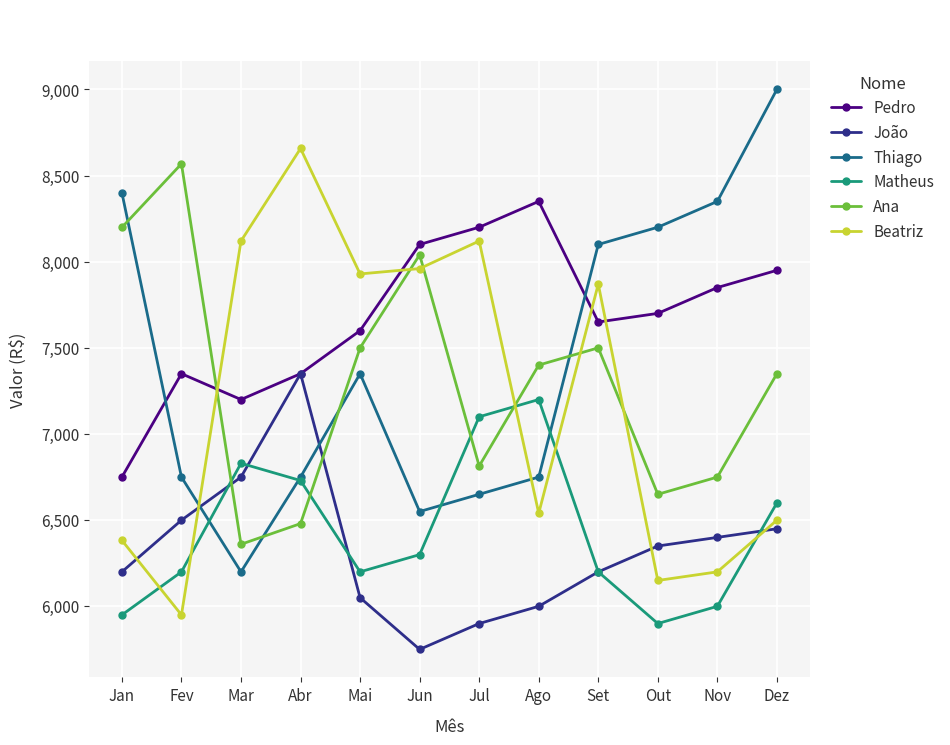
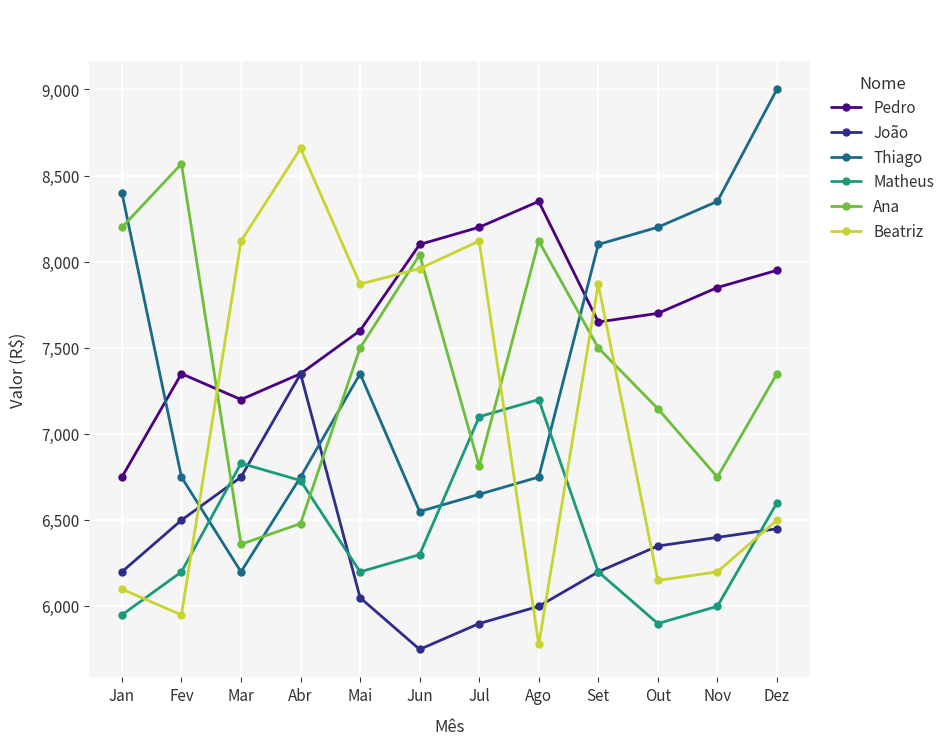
  {
    "Ana": {
      "Jan": "8,200",
      "Fev": "8,570",
      "Mar": "6,360",
      "Abr": "6,480",
      "Mai": "7,500",
      "Jun": "8,040",
      "Jul": "6,810",
-     "Ago": "7,400",
+     "Ago": "8,120",
      "Set": "7,500",
-     "Out": "6,650",
+     "Out": "7,150",
      "Nov": "6,750",
      "Dez": "7,350"
    },
    "Beatriz": {
-     "Jan": "6,380",
+     "Jan": "6,100",
      "Fev": "5,950",
      "Mar": "8,120",
      "Abr": "8,660",
-     "Mai": "7,930",
+     "Mai": "7,870",
      "Jun": "7,960",
      "Jul": "8,120",
-     "Ago": "6,540",
+     "Ago": "5,780",
      "Set": "7,870",
      "Out": "6,150",
      "Nov": "6,200",
      "Dez": "6,500"
    }
  }
